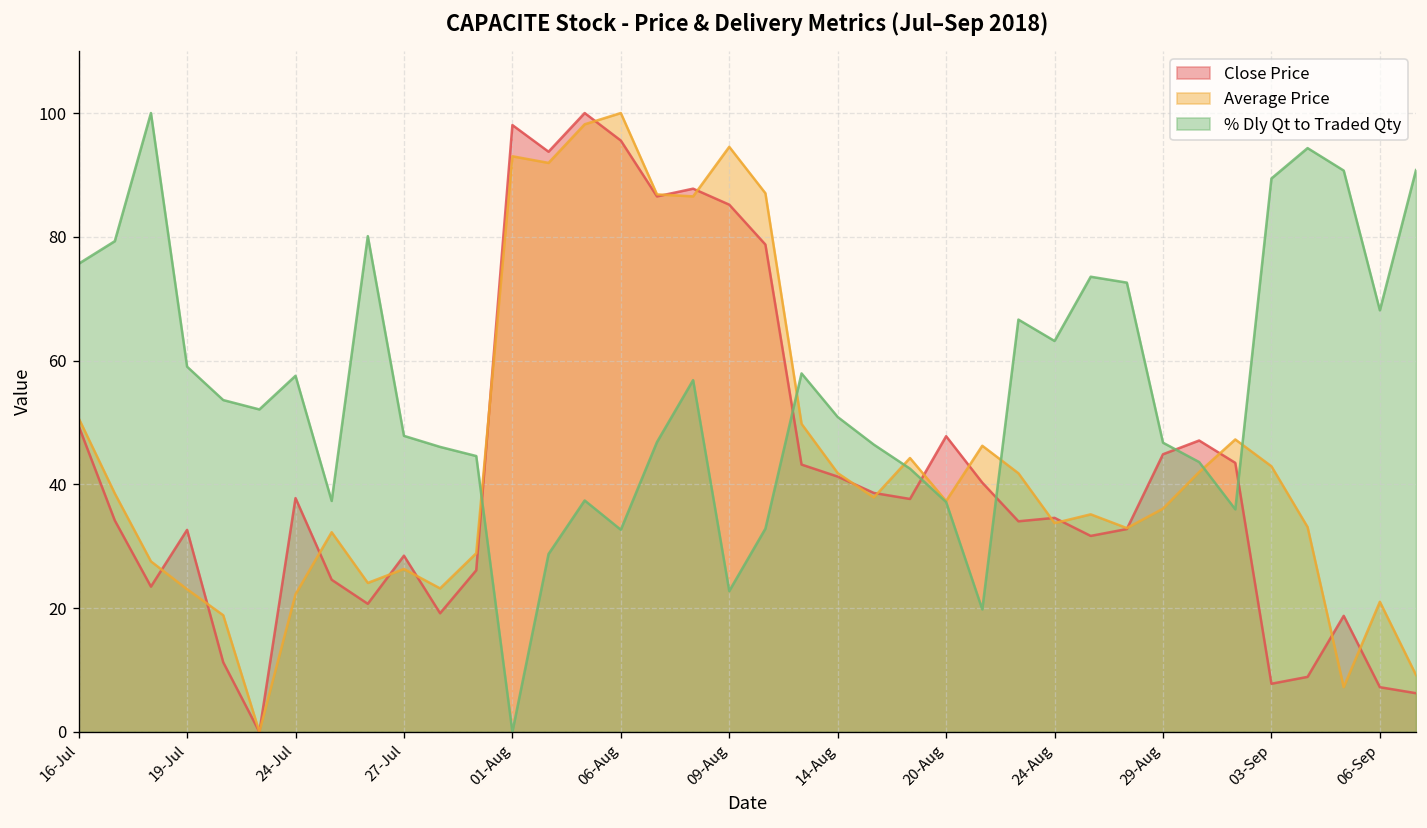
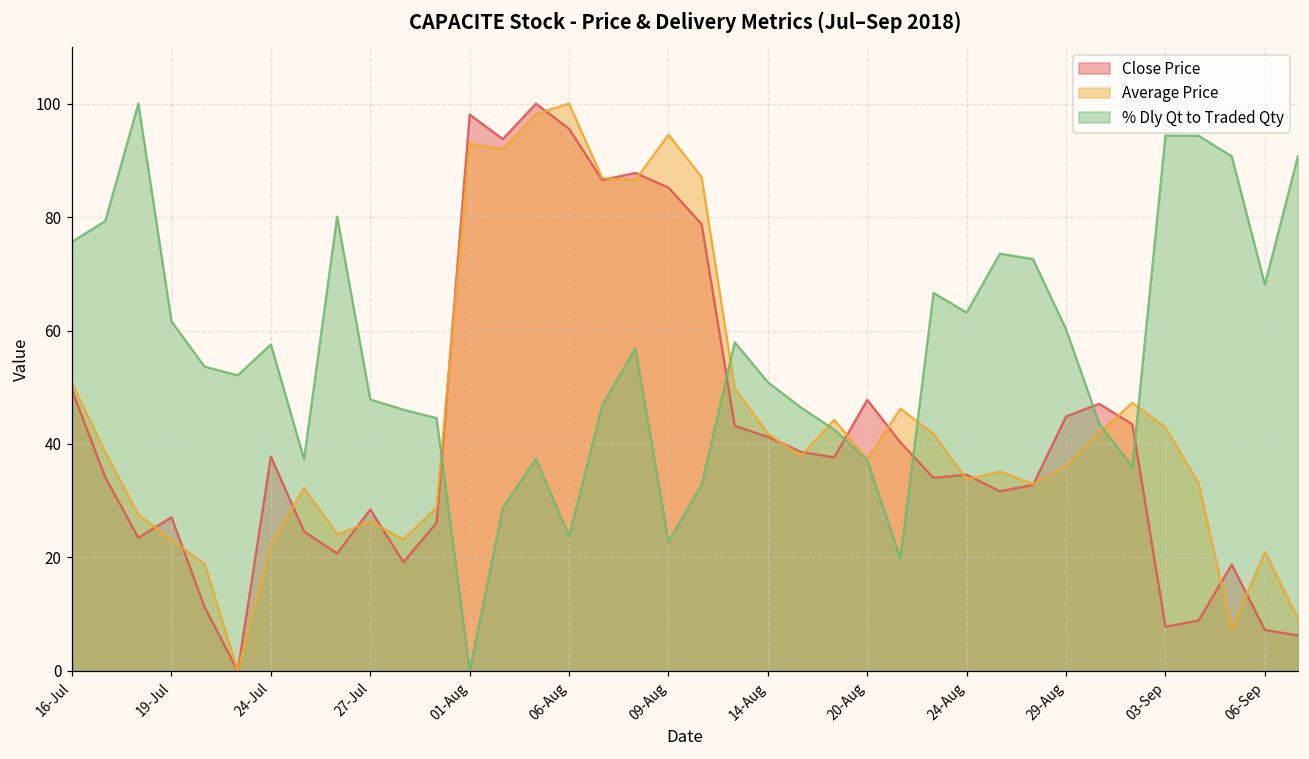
  {
    "Close Price": {
      "16-Jul": 49,
-     "19-Jul": 33,
+     "19-Jul": 27,
      "24-Jul": 38,
      "27-Jul": 28,
      "01-Aug": 98,
      "06-Aug": 96,
      "09-Aug": 85,
      "14-Aug": 41,
      "20-Aug": 48,
      "24-Aug": 35,
      "29-Aug": 45,
      "03-Sep": 8,
      "06-Sep": 7
    },
    "Average Price": {
      "16-Jul": 51,
      "19-Jul": 23,
      "24-Jul": 22,
      "27-Jul": 26,
      "01-Aug": 93,
      "06-Aug": 100,
      "09-Aug": 95,
      "14-Aug": 42,
      "24-Aug": 34,
      "29-Aug": 36,
      "03-Sep": 43,
      "06-Sep": 21
    },
    "% Dly Qt to Traded Qty": {
      "16-Jul": 76,
-     "19-Jul": 59,
+     "19-Jul": 62,
      "24-Jul": 58,
      "27-Jul": 48,
      "01-Aug": 0,
-     "06-Aug": 33,
+     "06-Aug": 24,
      "09-Aug": 23,
      "14-Aug": 51,
      "24-Aug": 63,
-     "29-Aug": 47,
-     "03-Sep": 89,
+     "29-Aug": 60,
+     "03-Sep": 94,
      "06-Sep": 68
    }
  }
